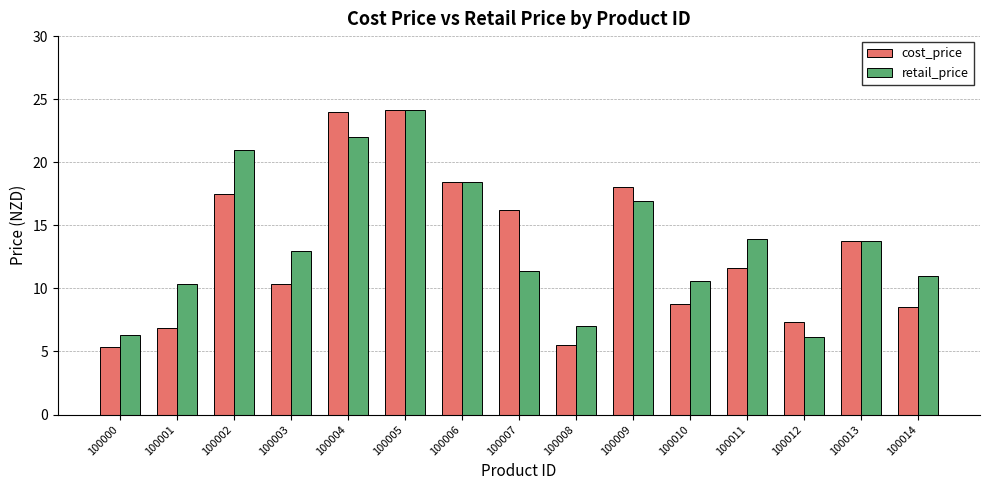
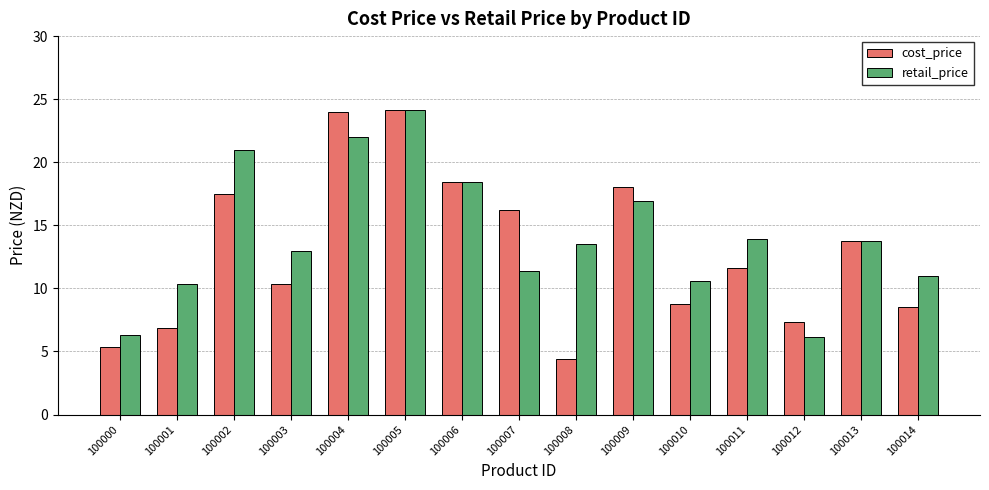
  {
    "cost_price": {
      "100000": 5.3,
      "100001": 6.9,
      "100002": 17.5,
      "100003": 10.4,
      "100004": 24.0,
      "100005": 24.2,
      "100006": 18.4,
      "100007": 16.2,
-     "100008": 5.5,
+     "100008": 4.4,
      "100009": 18.0,
      "100010": 8.8,
      "100011": 11.6,
      "100012": 7.3,
      "100013": 13.7,
      "100014": 8.5
    },
    "retail_price": {
      "100000": 6.3,
      "100001": 10.4,
      "100002": 21.0,
      "100003": 13.0,
      "100004": 22.0,
      "100005": 24.2,
      "100006": 18.4,
      "100007": 11.4,
-     "100008": 7.0,
+     "100008": 13.5,
      "100009": 16.9,
      "100010": 10.6,
      "100011": 13.9,
      "100012": 6.2,
      "100013": 13.7,
      "100014": 11.0
    }
  }
